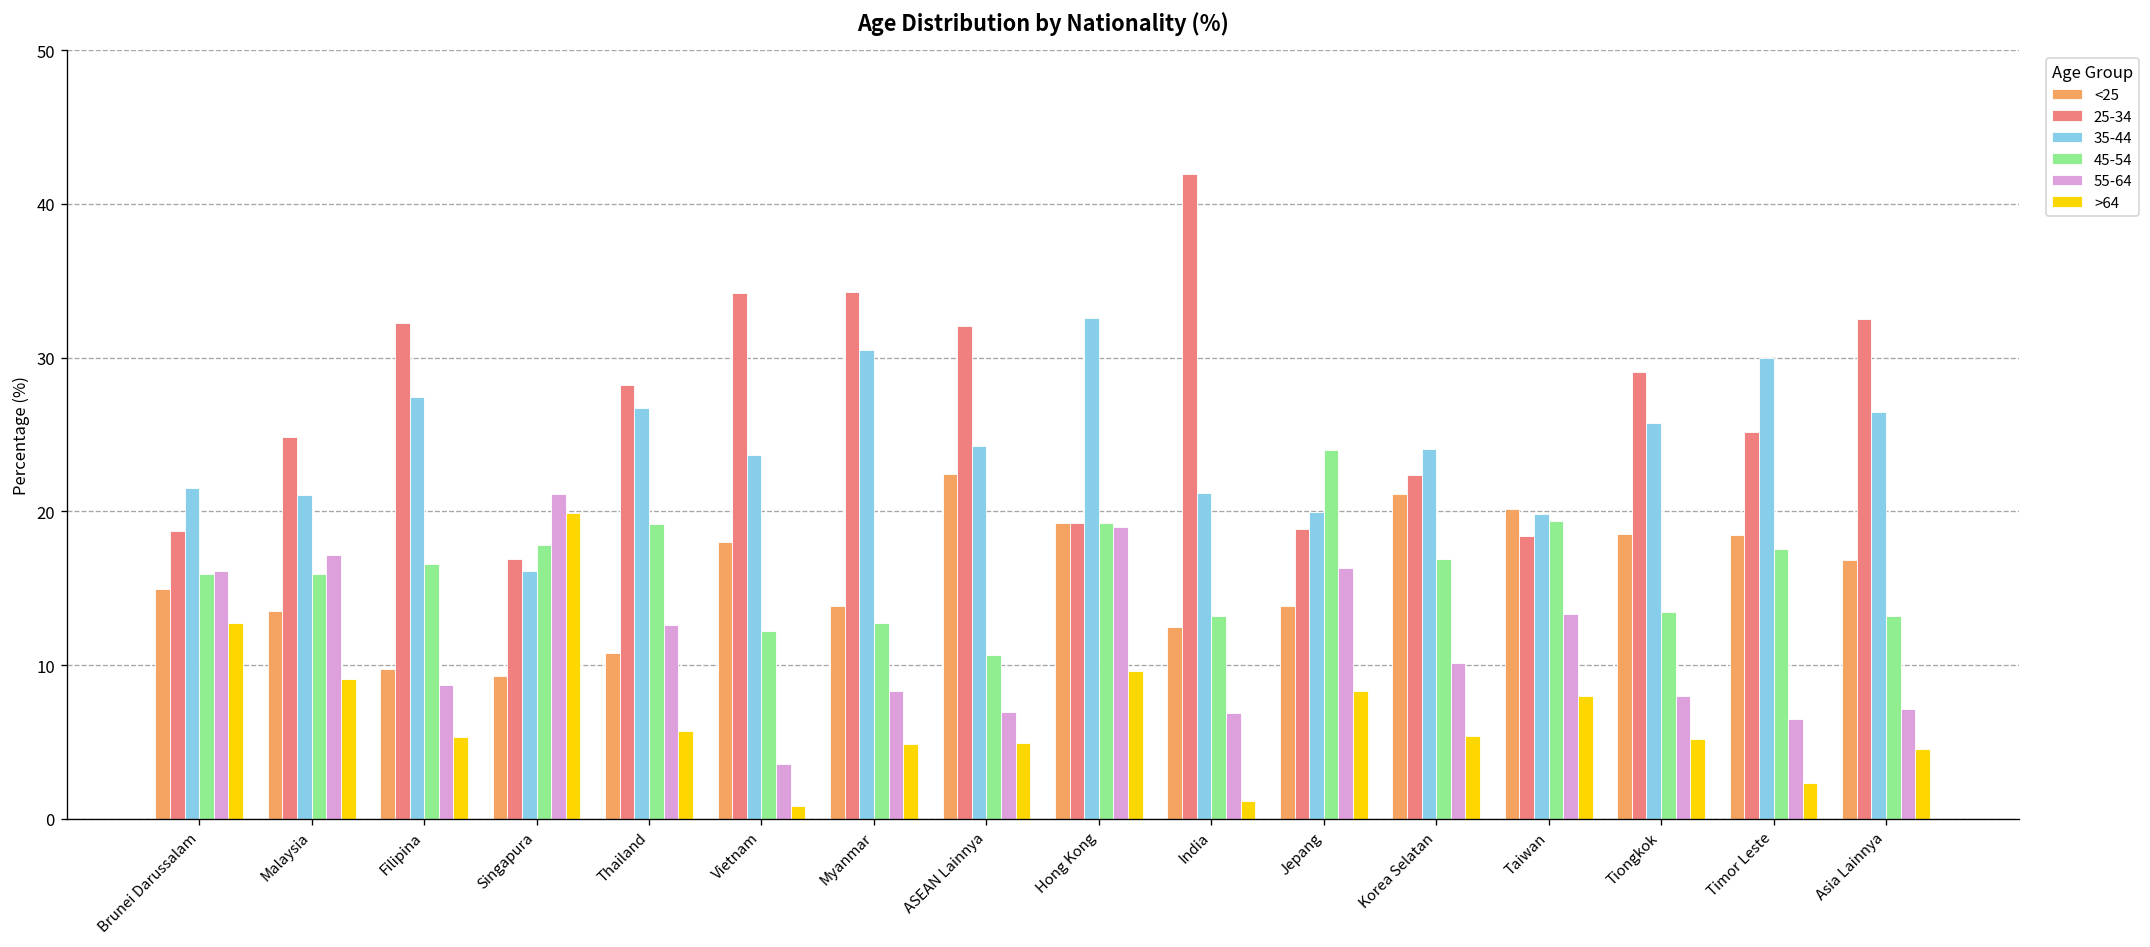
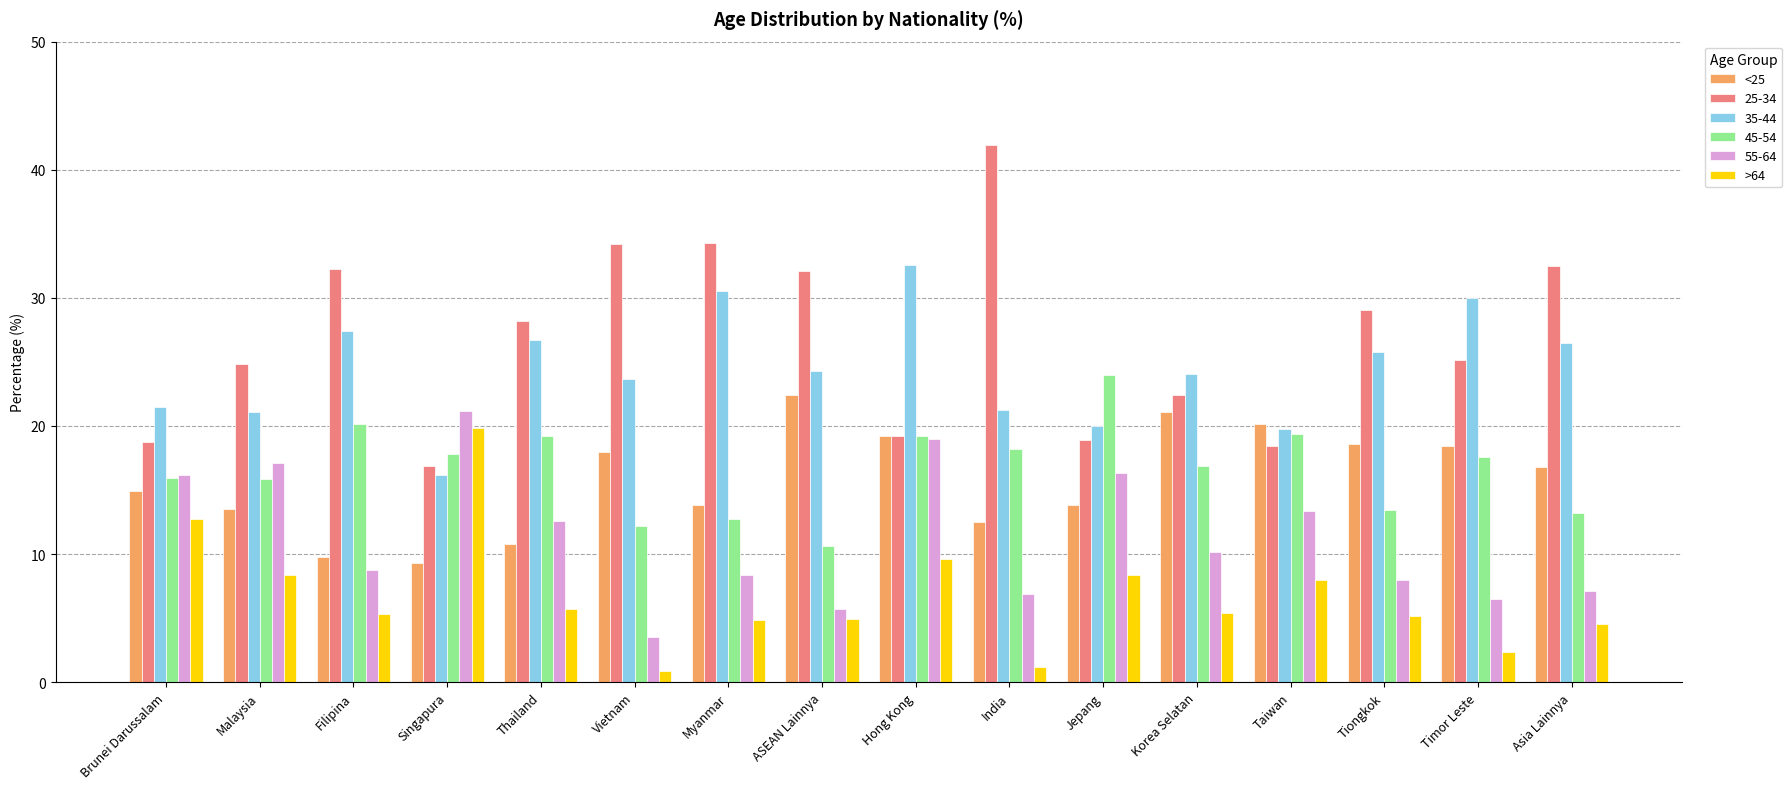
  {
    "35-44": {
      "Brunei Darussalam": 21.5,
      "Malaysia": 21.1,
      "Filipina": 27.4,
      "Singapura": 16.2,
      "Thailand": 26.7,
      "Vietnam": 23.7,
      "Myanmar": 30.5,
      "ASEAN Lainnya": 24.3,
      "Hong Kong": 32.6,
      "India": 21.2,
      "Jepang": 20.0,
      "Korea Selatan": 24.0,
      "Taiwan": 19.8,
      "Tiongkok": 25.7,
      "Timor Leste": 30.0,
      "Asia Lainnya": 26.5
    },
    "45-54": {
      "Brunei Darussalam": 15.9,
      "Malaysia": 15.9,
-     "Filipina": 16.6,
+     "Filipina": 20.1,
      "Singapura": 17.8,
      "Thailand": 19.2,
      "Vietnam": 12.2,
      "Myanmar": 12.8,
      "ASEAN Lainnya": 10.6,
      "Hong Kong": 19.2,
-     "India": 13.2,
+     "India": 18.2,
      "Jepang": 24.0,
      "Korea Selatan": 16.9,
      "Taiwan": 19.4,
      "Tiongkok": 13.4,
      "Timor Leste": 17.5,
      "Asia Lainnya": 13.2
    },
    "55-64": {
      "Brunei Darussalam": 16.1,
      "Malaysia": 17.1,
      "Filipina": 8.7,
      "Singapura": 21.1,
      "Thailand": 12.6,
      "Vietnam": 3.5,
      "Myanmar": 8.3,
-     "ASEAN Lainnya": 7.0,
+     "ASEAN Lainnya": 5.7,
      "Hong Kong": 19.0,
      "India": 6.9,
      "Jepang": 16.3,
      "Korea Selatan": 10.2,
      "Taiwan": 13.3,
      "Tiongkok": 8.0,
      "Timor Leste": 6.5,
      "Asia Lainnya": 7.1
    },
    ">64": {
      "Brunei Darussalam": 12.8,
-     "Malaysia": 9.1,
+     "Malaysia": 8.4,
      "Filipina": 5.3,
      "Singapura": 19.9,
      "Thailand": 5.7,
      "Vietnam": 0.8,
      "Myanmar": 4.9,
      "ASEAN Lainnya": 4.9,
      "Hong Kong": 9.6,
      "India": 1.2,
      "Jepang": 8.3,
      "Korea Selatan": 5.4,
      "Taiwan": 8.0,
      "Tiongkok": 5.2,
      "Timor Leste": 2.3,
      "Asia Lainnya": 4.5
    }
  }
